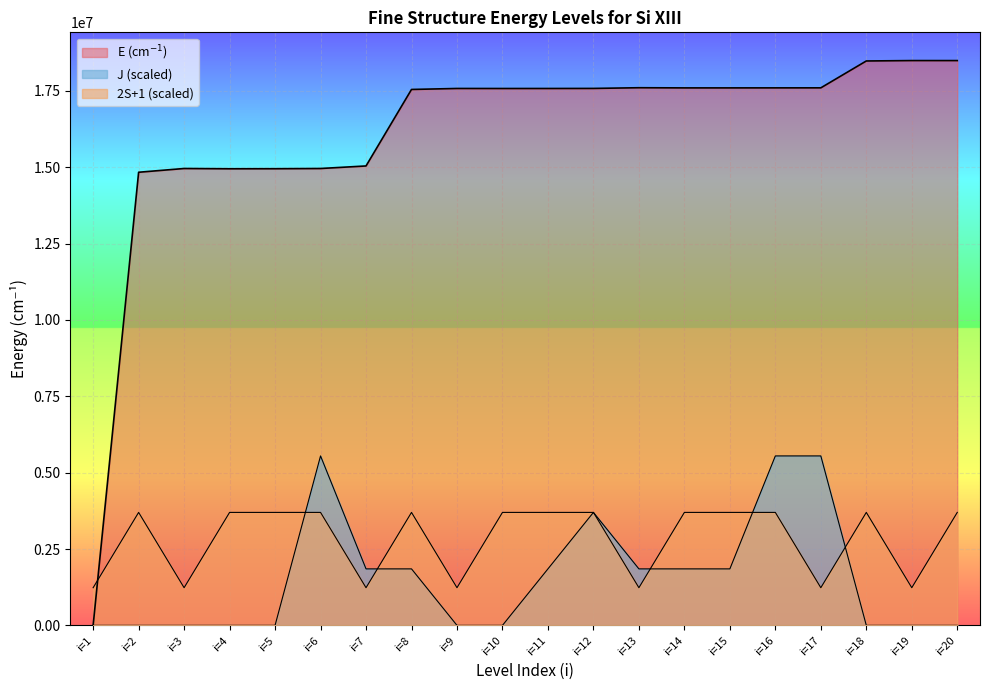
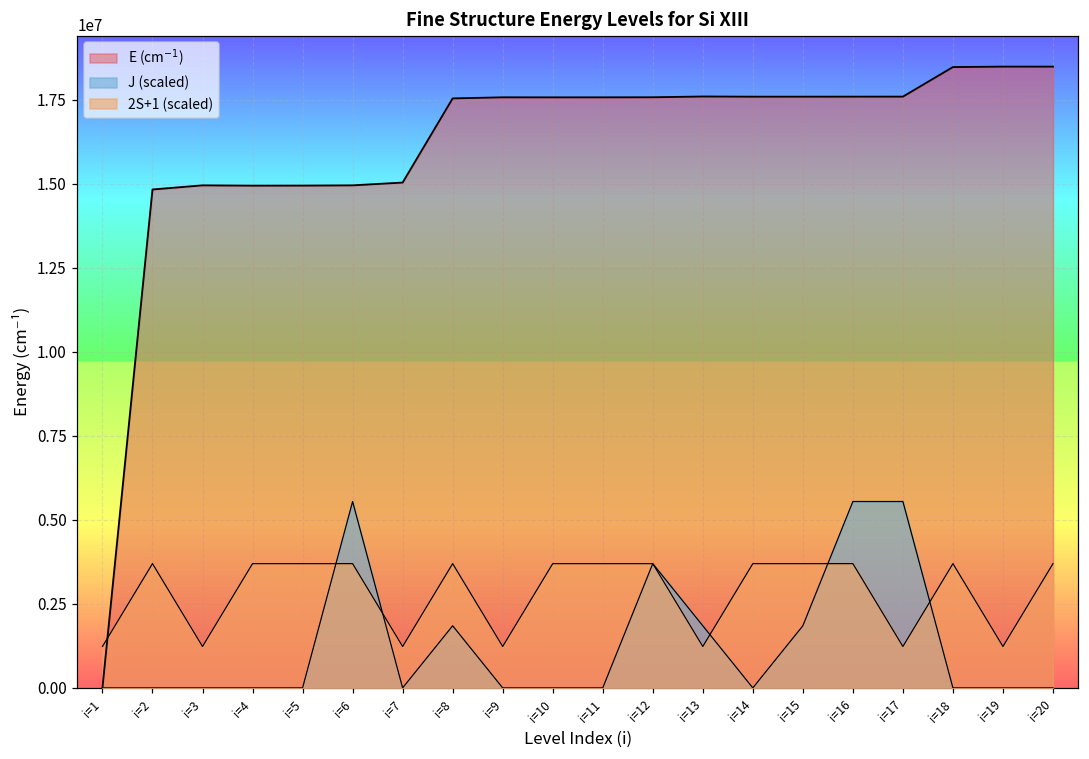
  {
    "J (scaled)": {
      "i=2": 0,
      "i=3": 0,
      "i=4": 0,
      "i=5": 0,
      "i=6": 5500000,
-     "i=7": 1800000,
+     "i=7": 0,
      "i=8": 1800000,
      "i=9": 0,
      "i=10": 0,
-     "i=11": 1800000,
+     "i=11": 0,
      "i=13": 1800000,
-     "i=14": 1800000,
+     "i=14": 0,
      "i=15": 1800000,
      "i=16": 5500000,
      "i=17": 5500000,
      "i=18": 0,
      "i=19": 0,
      "i=20": 0
    }
  }
